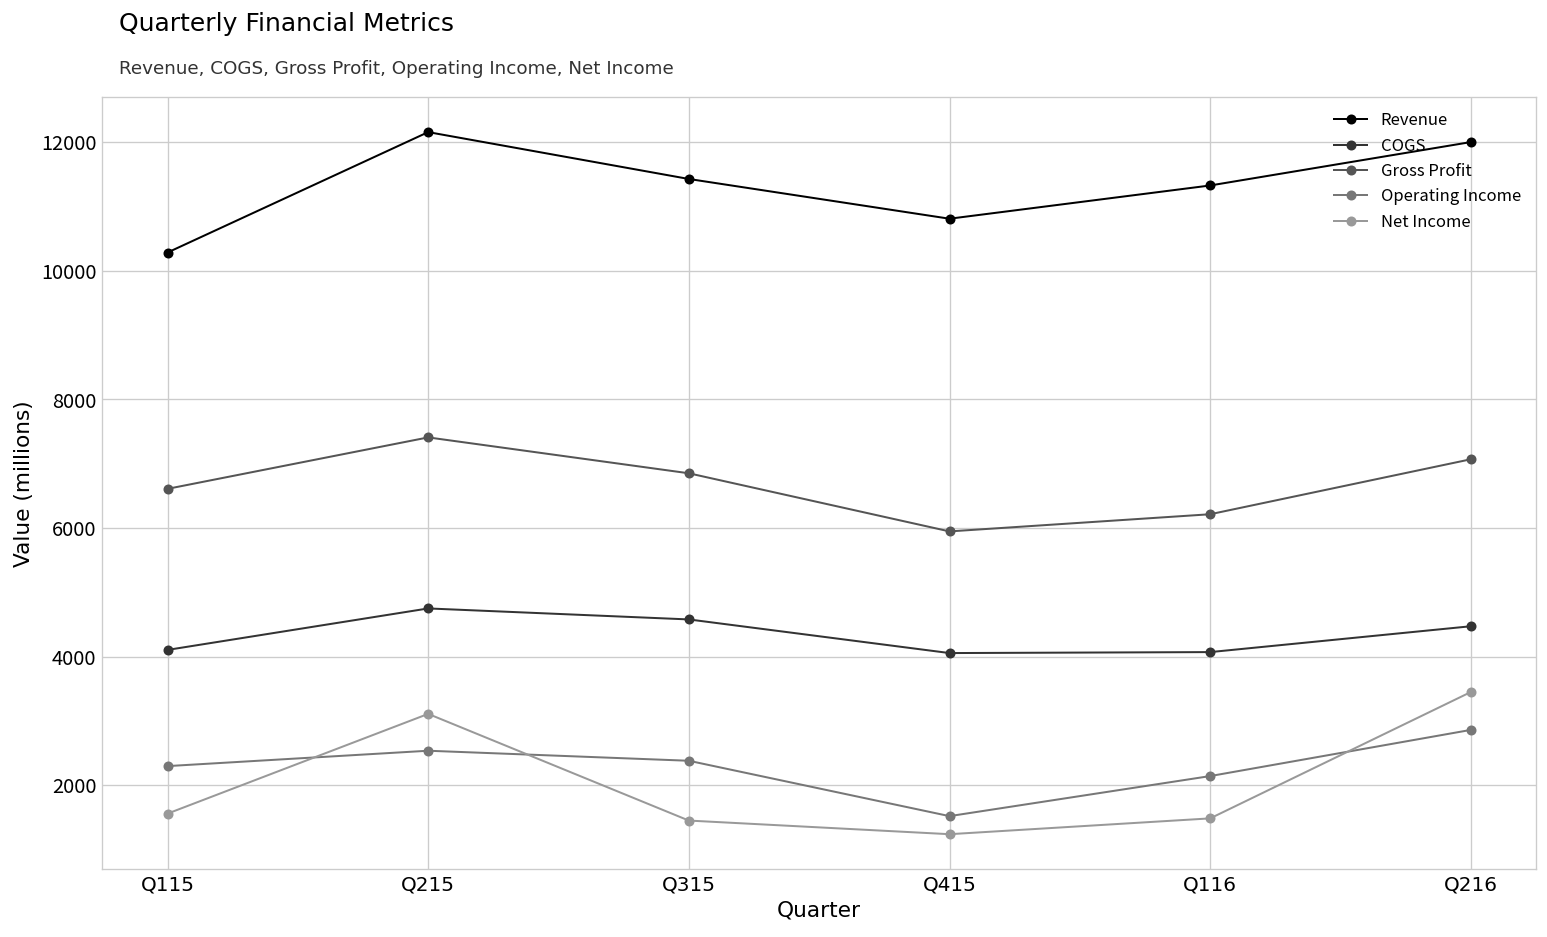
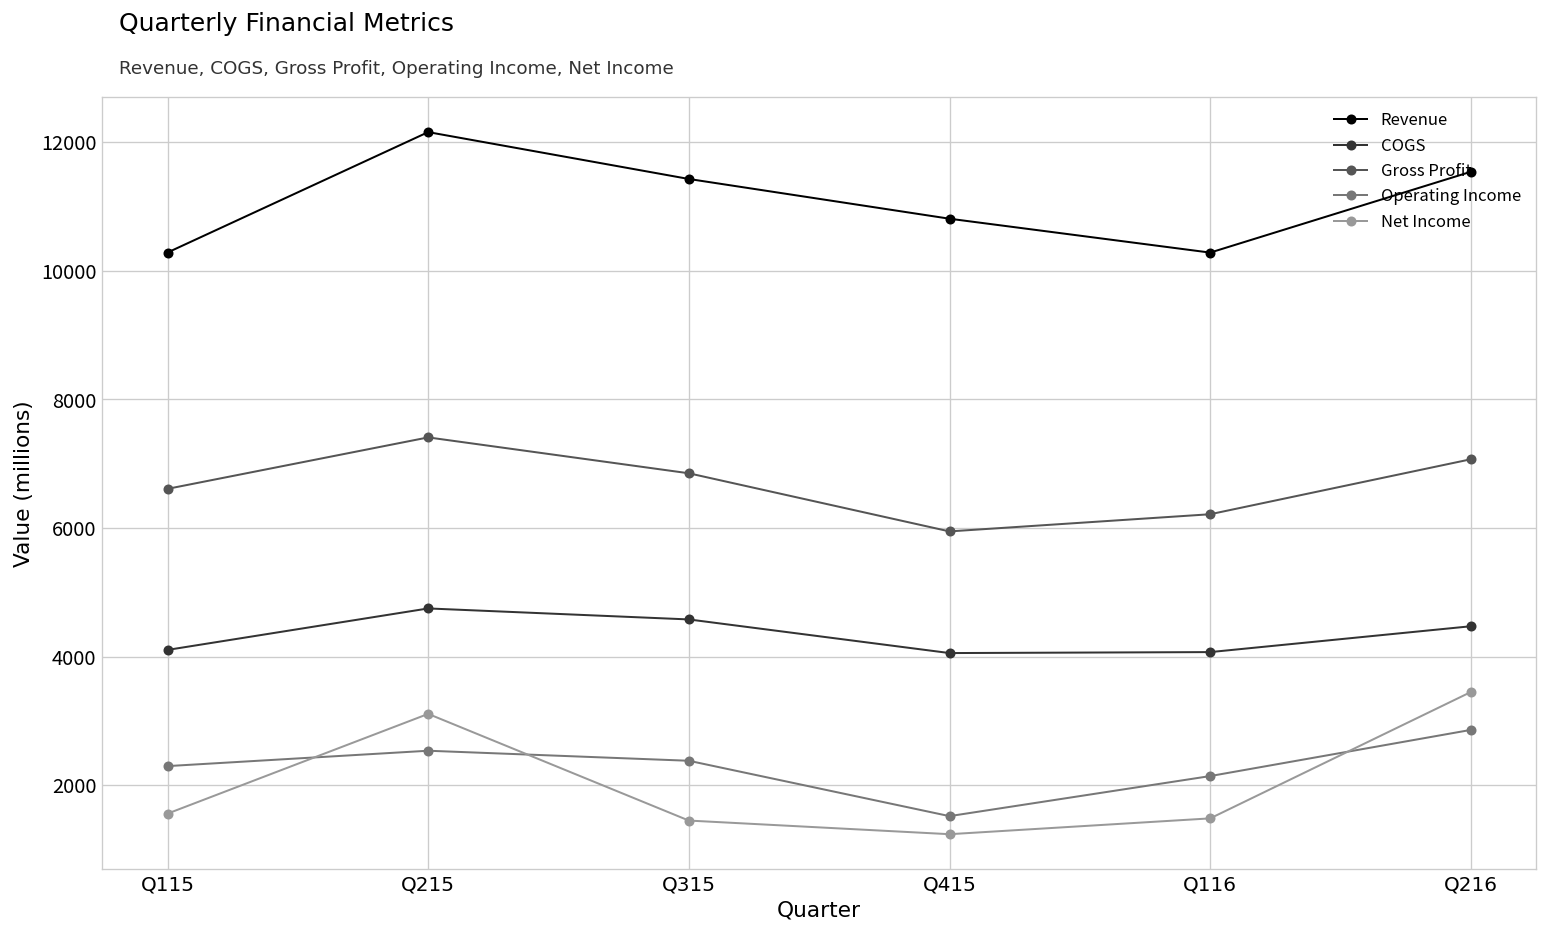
  {
    "Revenue": {
      "Q115": 10300,
      "Q215": 12200,
      "Q315": 11400,
      "Q415": 10800,
-     "Q116": 11300,
-     "Q216": 12000
+     "Q116": 10300,
+     "Q216": 11500
    }
  }
